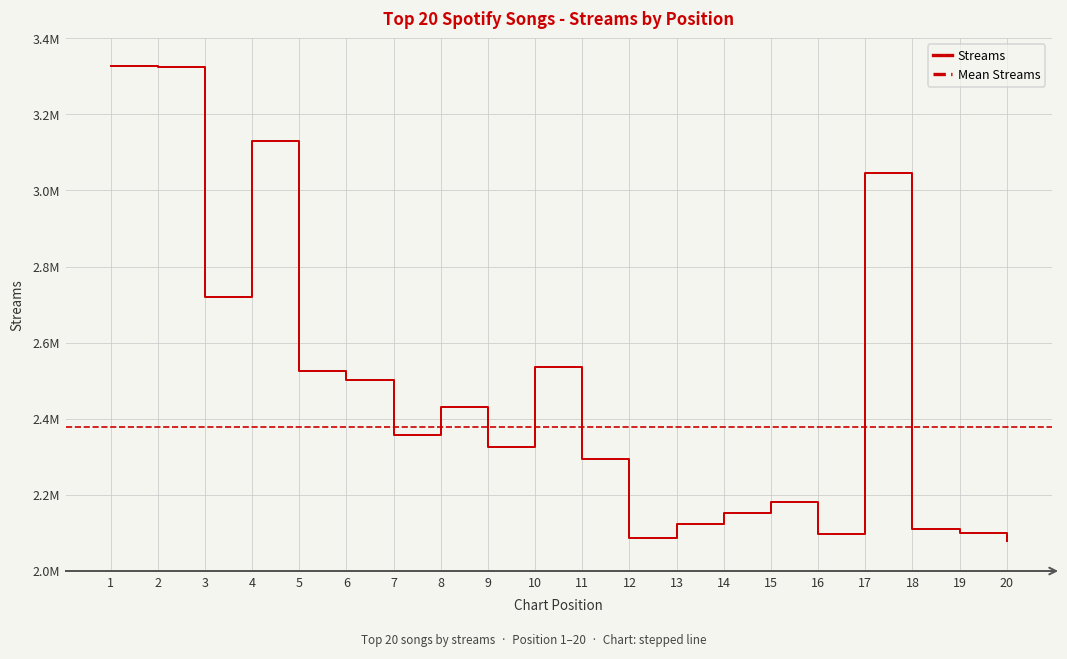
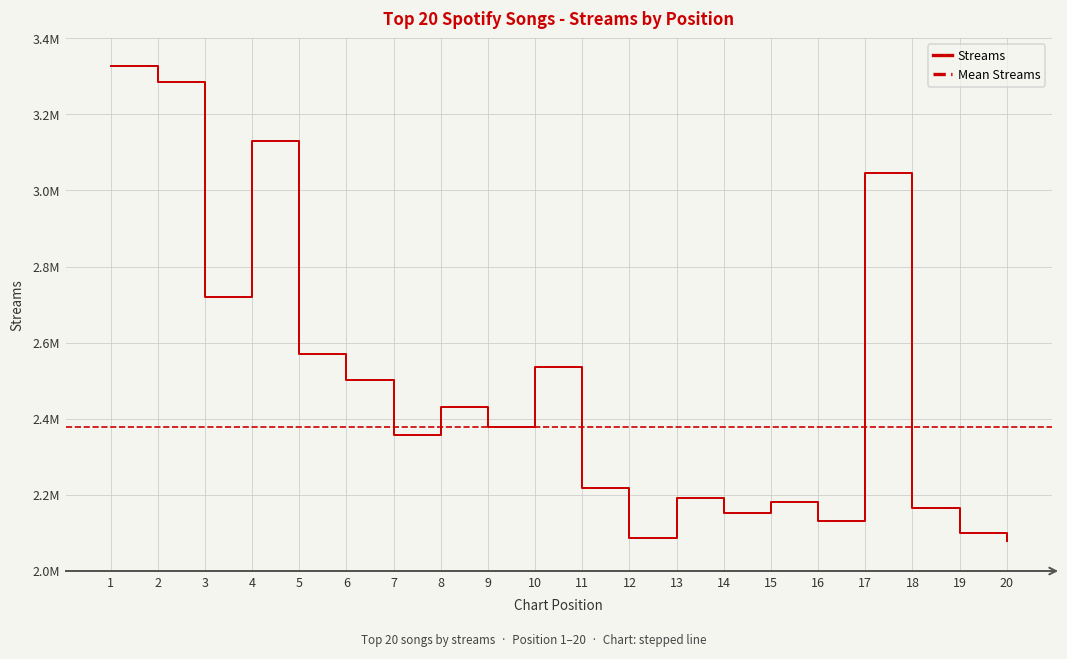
  {
    "1": 3330000,
-   "2": 3320000,
+   "2": 3280000,
    "3": 2720000,
    "4": 3130000,
-   "5": 2520000,
+   "5": 2570000,
    "6": 2500000,
    "7": 2360000,
    "8": 2430000,
-   "9": 2330000,
+   "9": 2380000,
    "10": 2540000,
-   "11": 2300000,
+   "11": 2220000,
    "12": 2090000,
-   "13": 2120000,
+   "13": 2190000,
    "14": 2150000,
    "15": 2180000,
-   "16": 2100000,
+   "16": 2130000,
    "17": 3050000,
-   "18": 2110000,
+   "18": 2170000,
    "19": 2100000,
    "20": 2080000
  }
